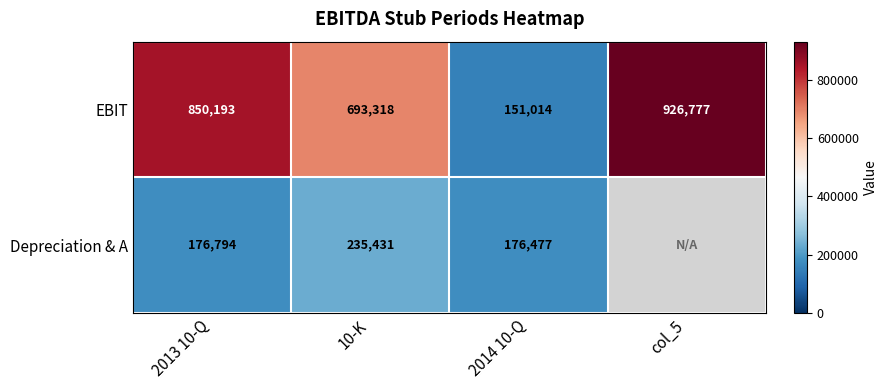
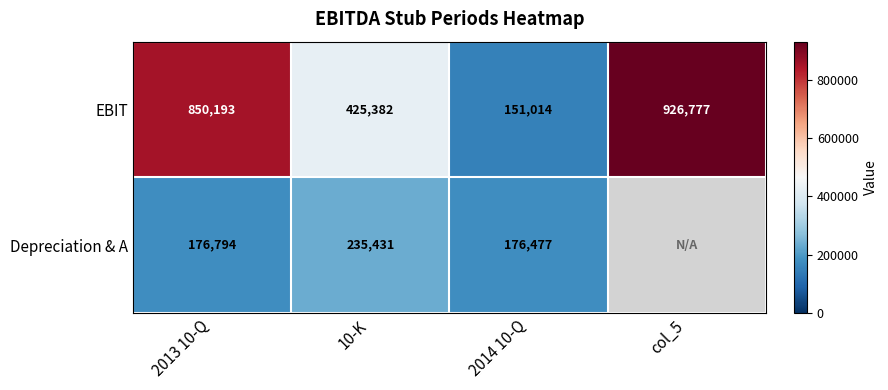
  {
    "EBIT": {
      "2013 10-Q": "850,193",
-     "10-K": "693,318",
+     "10-K": "425,382",
      "2014 10-Q": "151,014",
      "col_5": "926,777"
    },
    "Depreciation & A": {
      "2013 10-Q": "176,794",
      "10-K": "235,431",
      "2014 10-Q": "176,477"
    }
  }
